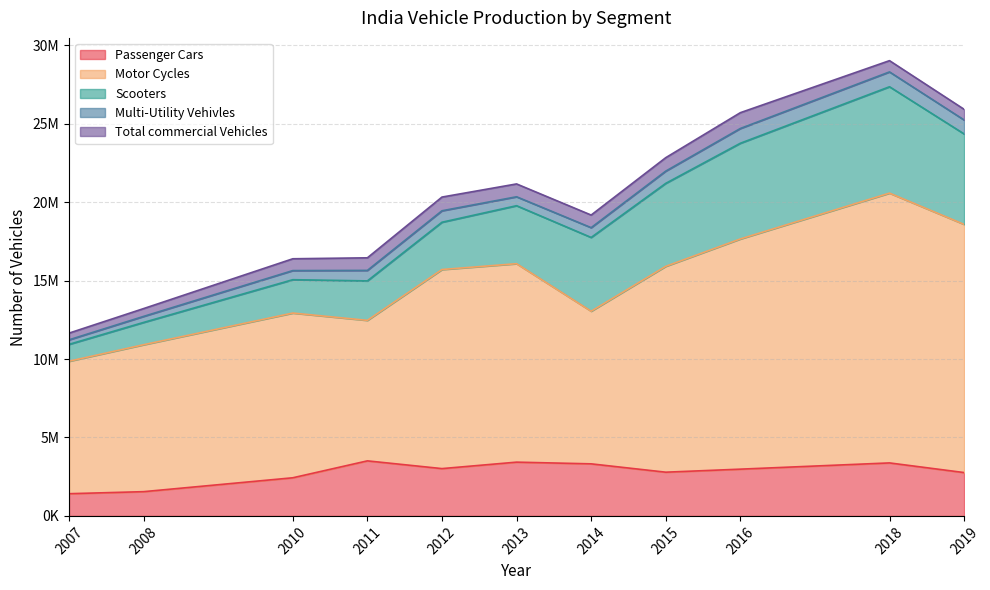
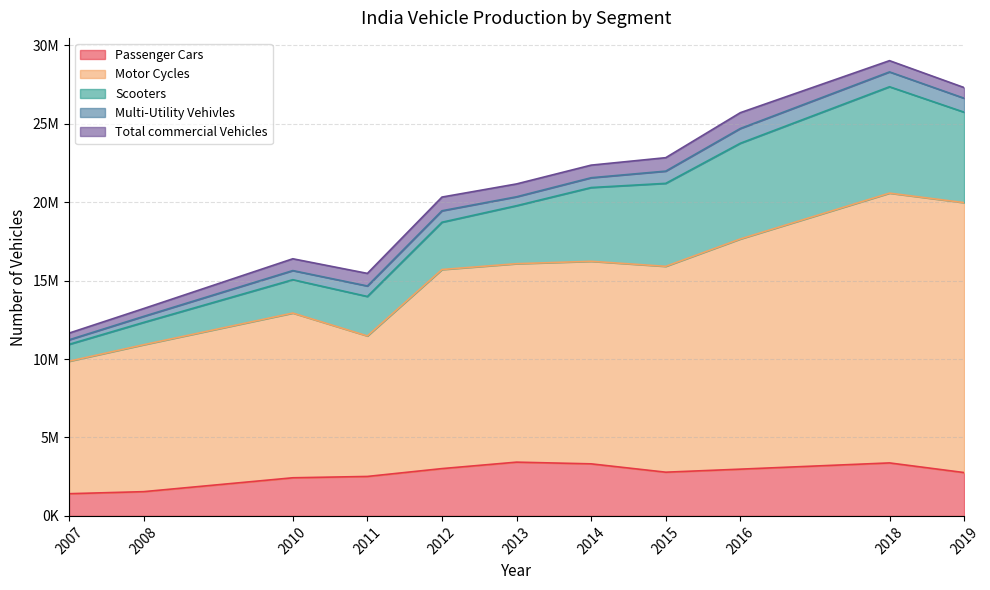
  {
    "Passenger Cars": {
      "2007": 1400000,
      "2008": 1500000,
      "2010": 2400000,
-     "2011": 3500000,
+     "2011": 2500000,
      "2012": 3000000,
      "2013": 3400000,
      "2014": 3300000,
      "2015": 2800000,
      "2016": 3000000,
      "2018": 3400000,
      "2019": 2800000
    },
    "Motor Cycles": {
      "2007": 8400000,
      "2008": 9400000,
      "2010": 10500000,
      "2011": 9000000,
      "2012": 12700000,
      "2013": 12600000,
-     "2014": 9700000,
+     "2014": 12900000,
      "2015": 13100000,
      "2016": 14700000,
      "2018": 17200000,
-     "2019": 15800000
+     "2019": 17200000
    }
  }
